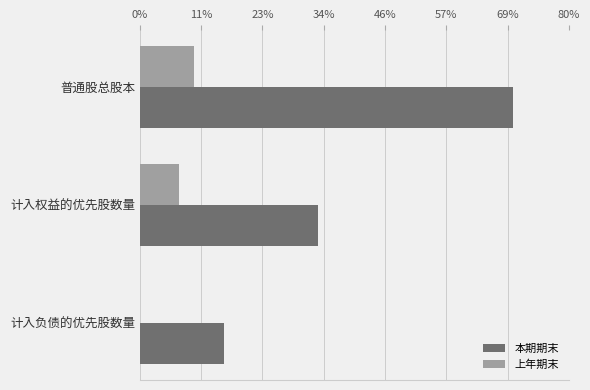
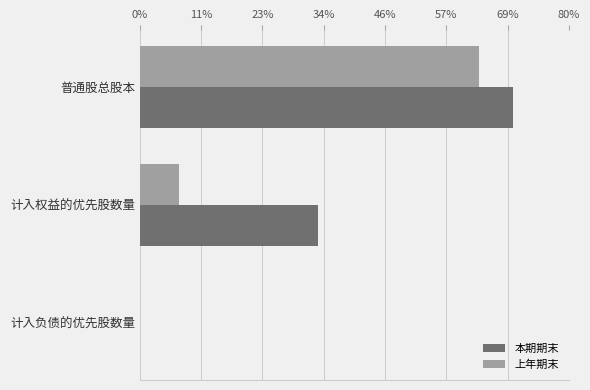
  {
    "本期期末": {
      "普通股总股本": "70%",
      "计入权益的优先股数量": "33%",
-     "计入负债的优先股数量": "16%"
+     "计入负债的优先股数量": "0%"
    },
    "上年期末": {
-     "普通股总股本": "10%",
+     "普通股总股本": "63%",
      "计入权益的优先股数量": "7%",
      "计入负债的优先股数量": "0%"
    }
  }
